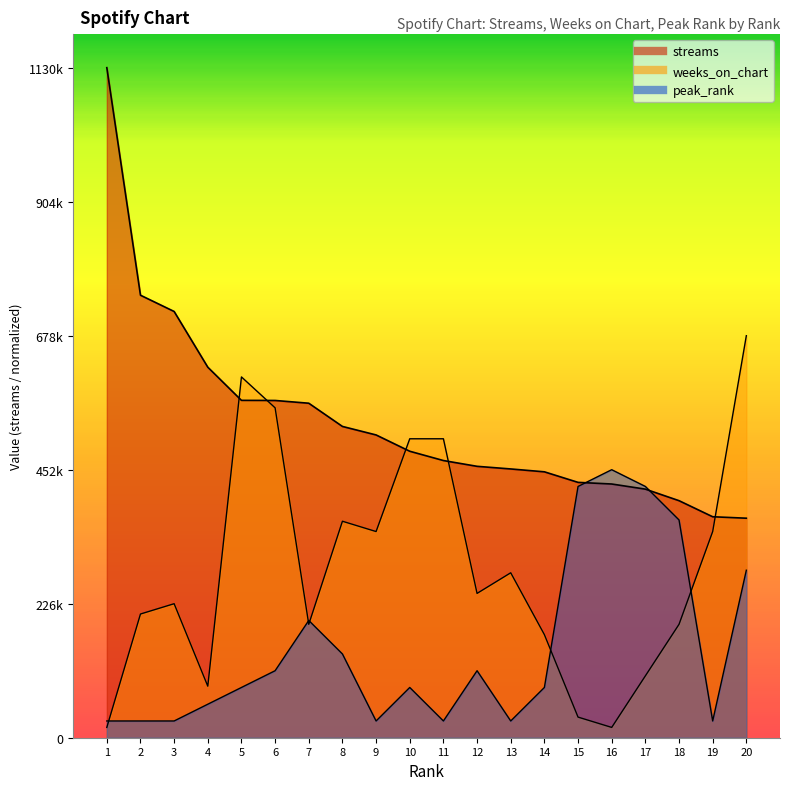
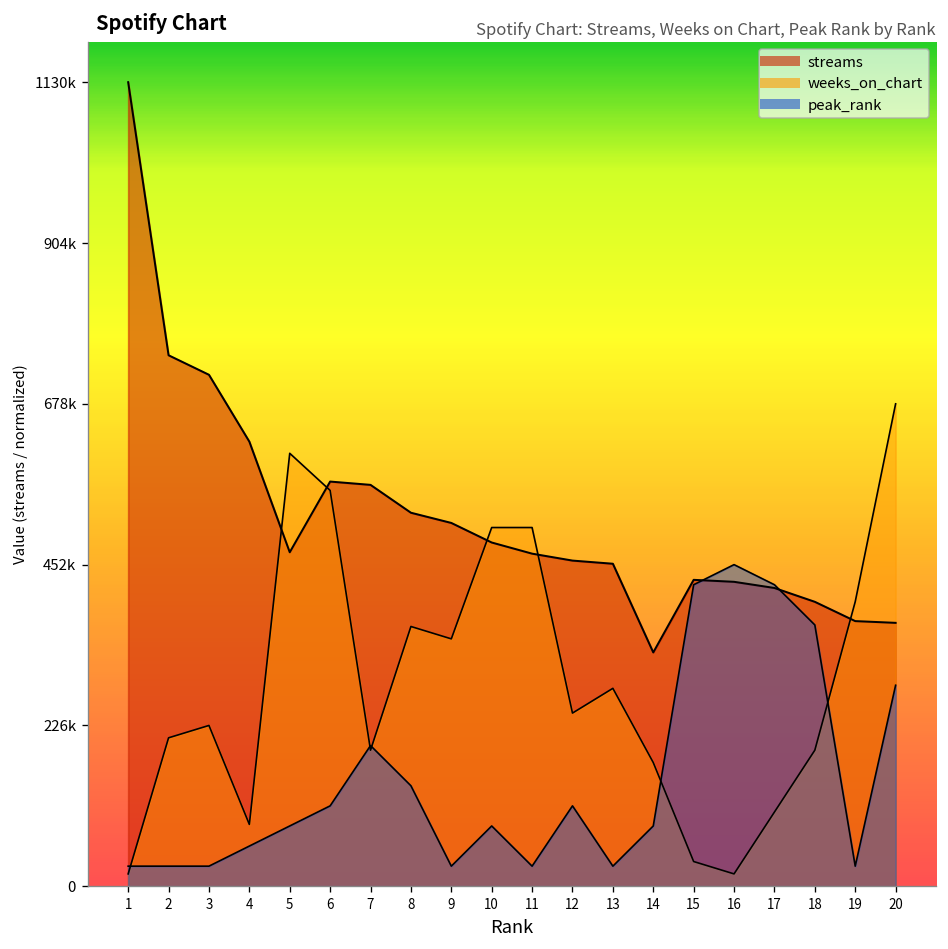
  {
    "streams": {
      "1": 1130000,
      "2": 750000,
      "3": 720000,
      "4": 630000,
-     "5": 570000,
+     "5": 470000,
      "6": 570000,
      "7": 560000,
      "8": 530000,
      "9": 510000,
      "10": 480000,
      "11": 470000,
      "12": 460000,
      "13": 450000,
-     "14": 450000,
+     "14": 330000,
      "15": 430000,
      "16": 430000,
      "17": 420000,
      "18": 400000,
      "19": 370000,
      "20": 370000
    },
    "weeks_on_chart": {
      "1": 20000,
      "2": 210000,
      "3": 230000,
      "4": 90000,
      "5": 610000,
      "6": 560000,
      "7": 190000,
      "8": 370000,
      "9": 350000,
      "10": 500000,
      "11": 500000,
      "12": 240000,
      "13": 280000,
      "14": 170000,
      "15": 30000,
      "16": 20000,
      "17": 100000,
      "18": 190000,
-     "19": 350000,
+     "19": 400000,
      "20": 680000
    },
    "peak_rank": {
      "1": 30000,
      "2": 30000,
      "3": 30000,
      "4": 60000,
      "5": 80000,
      "6": 110000,
      "7": 200000,
      "8": 140000,
      "9": 30000,
      "10": 80000,
      "11": 30000,
      "12": 110000,
      "13": 30000,
      "14": 80000,
      "15": 420000,
      "16": 450000,
      "17": 420000,
      "18": 370000,
      "19": 30000,
      "20": 280000
    }
  }
